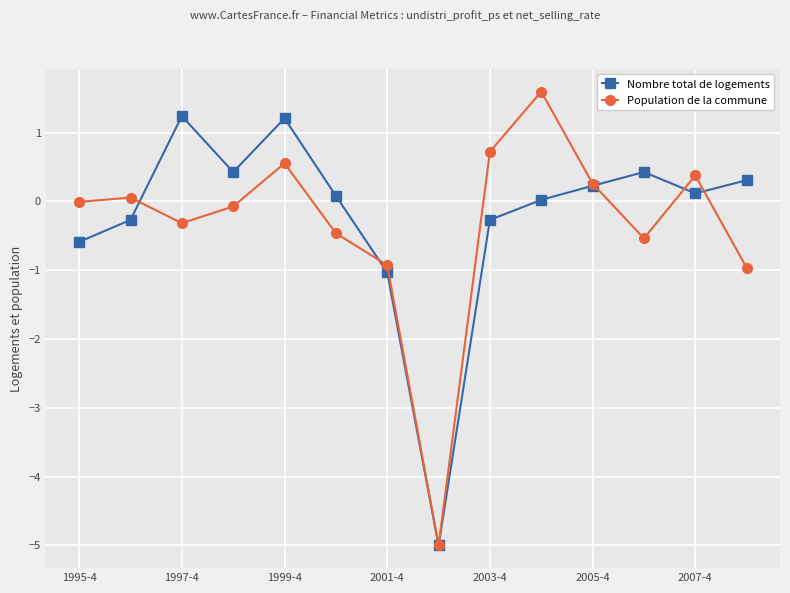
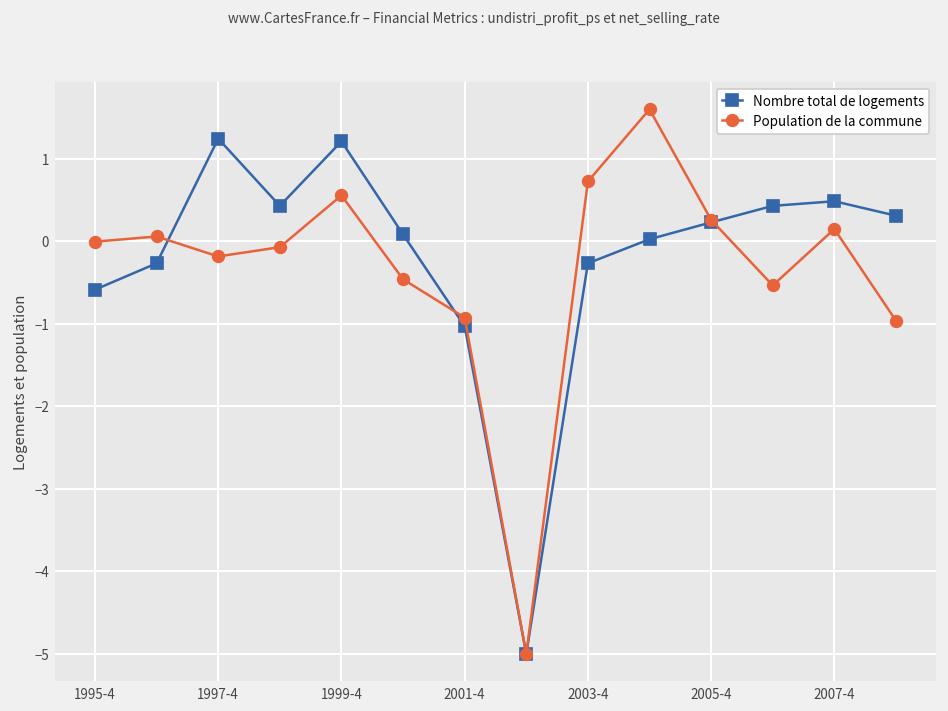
  {
    "Nombre total de logements": {
      "1995-4": -0.6,
      "1997-4": 1.2,
      "1999-4": 1.2,
      "2001-4": -1.0,
      "2003-4": -0.3,
-     "2007-4": 0.1
+     "2007-4": 0.5
    },
    "Population de la commune": {
      "1995-4": 0.0,
-     "1997-4": -0.3,
+     "1997-4": -0.2,
      "1999-4": 0.6,
      "2001-4": -0.9,
      "2003-4": 0.7,
-     "2007-4": 0.4
+     "2007-4": 0.1
    }
  }
